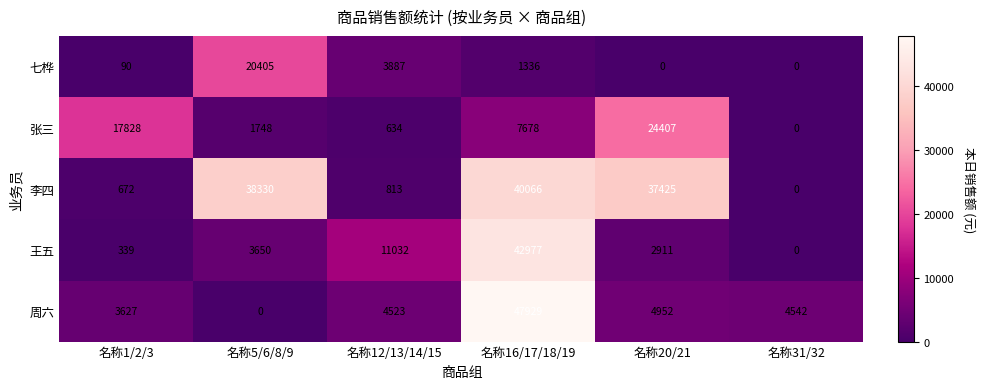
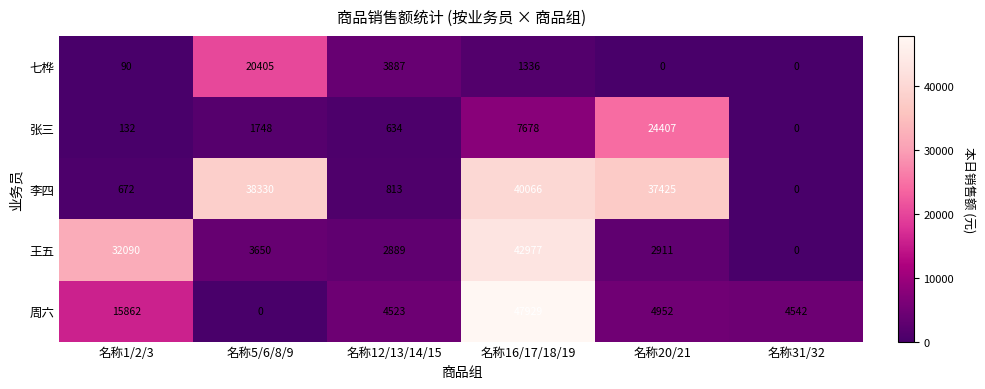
  {
    "七桦": {
      "名称1/2/3": 90,
      "名称5/6/8/9": 20405,
      "名称12/13/14/15": 3887,
      "名称16/17/18/19": 1336,
      "名称20/21": 0,
      "名称31/32": 0
    },
    "张三": {
-     "名称1/2/3": 17828,
+     "名称1/2/3": 132,
      "名称5/6/8/9": 1748,
      "名称12/13/14/15": 634,
      "名称16/17/18/19": 7678,
      "名称20/21": 24407,
      "名称31/32": 0
    },
    "李四": {
      "名称1/2/3": 672,
      "名称5/6/8/9": 38330,
      "名称12/13/14/15": 813,
      "名称20/21": 37425,
      "名称31/32": 0
    },
    "王五": {
-     "名称1/2/3": 339,
+     "名称1/2/3": 32090,
      "名称5/6/8/9": 3650,
-     "名称12/13/14/15": 11032,
+     "名称12/13/14/15": 2889,
      "名称20/21": 2911,
      "名称31/32": 0
    },
    "周六": {
-     "名称1/2/3": 3627,
+     "名称1/2/3": 15862,
      "名称5/6/8/9": 0,
      "名称12/13/14/15": 4523,
      "名称20/21": 4952,
      "名称31/32": 4542
    }
  }
